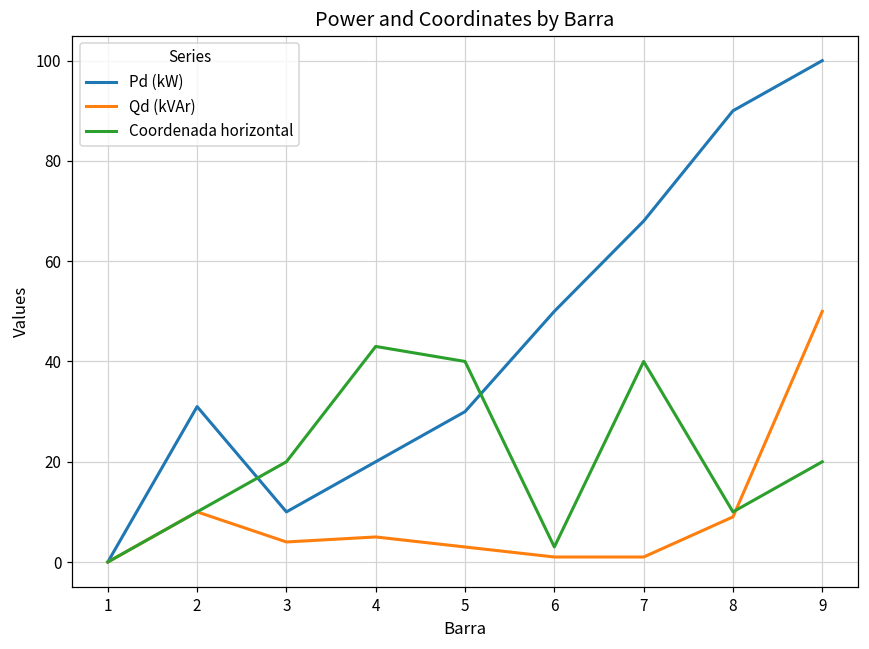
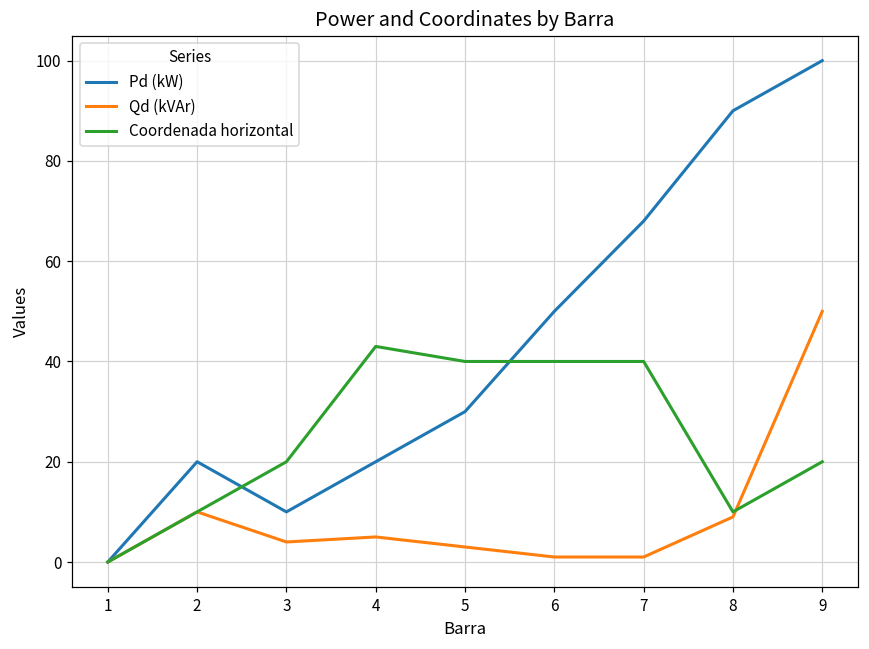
  {
    "Pd (kW)": {
-     "2": 31,
+     "2": 20,
      "3": 10,
      "4": 20,
      "5": 30,
      "6": 50,
      "7": 68,
      "8": 90,
      "9": 100
    },
    "Qd (kVAr)": {
      "3": 4,
      "4": 5,
      "5": 3,
      "6": 1,
      "7": 1,
      "8": 9,
      "9": 50
    },
    "Coordenada horizontal": {
      "3": 20,
      "4": 43,
      "5": 40,
-     "6": 3,
+     "6": 40,
      "7": 40,
      "8": 10,
      "9": 20
    }
  }
